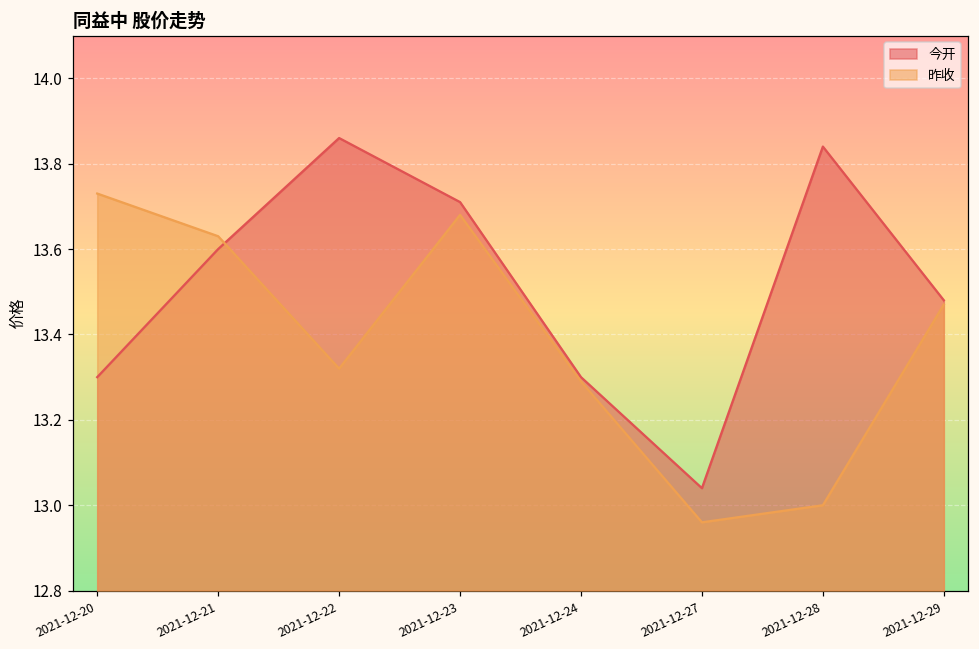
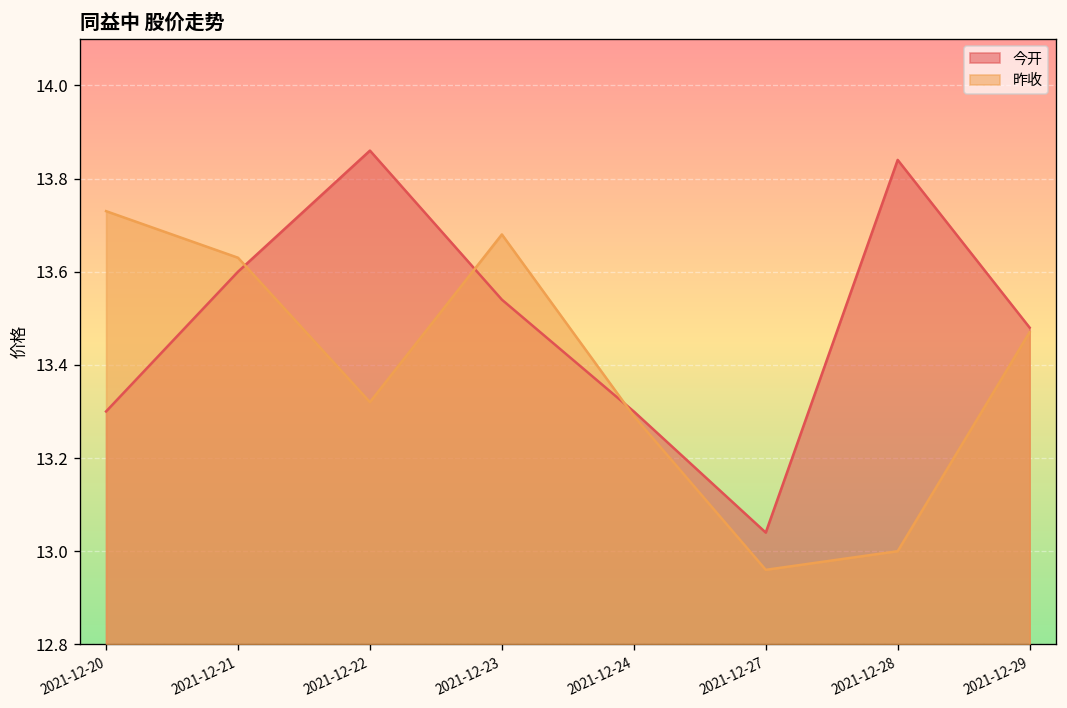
  {
    "今开": {
      "2021-12-20": 13.30,
      "2021-12-21": 13.60,
      "2021-12-22": 13.86,
-     "2021-12-23": 13.71,
+     "2021-12-23": 13.54,
      "2021-12-24": 13.30,
      "2021-12-27": 13.04,
      "2021-12-28": 13.84,
      "2021-12-29": 13.48
    },
    "昨收": {
      "2021-12-20": 13.73,
      "2021-12-21": 13.63,
      "2021-12-22": 13.32,
      "2021-12-23": 13.68,
      "2021-12-24": 13.29,
      "2021-12-27": 12.96,
      "2021-12-28": 13.00,
      "2021-12-29": 13.47
    }
  }
